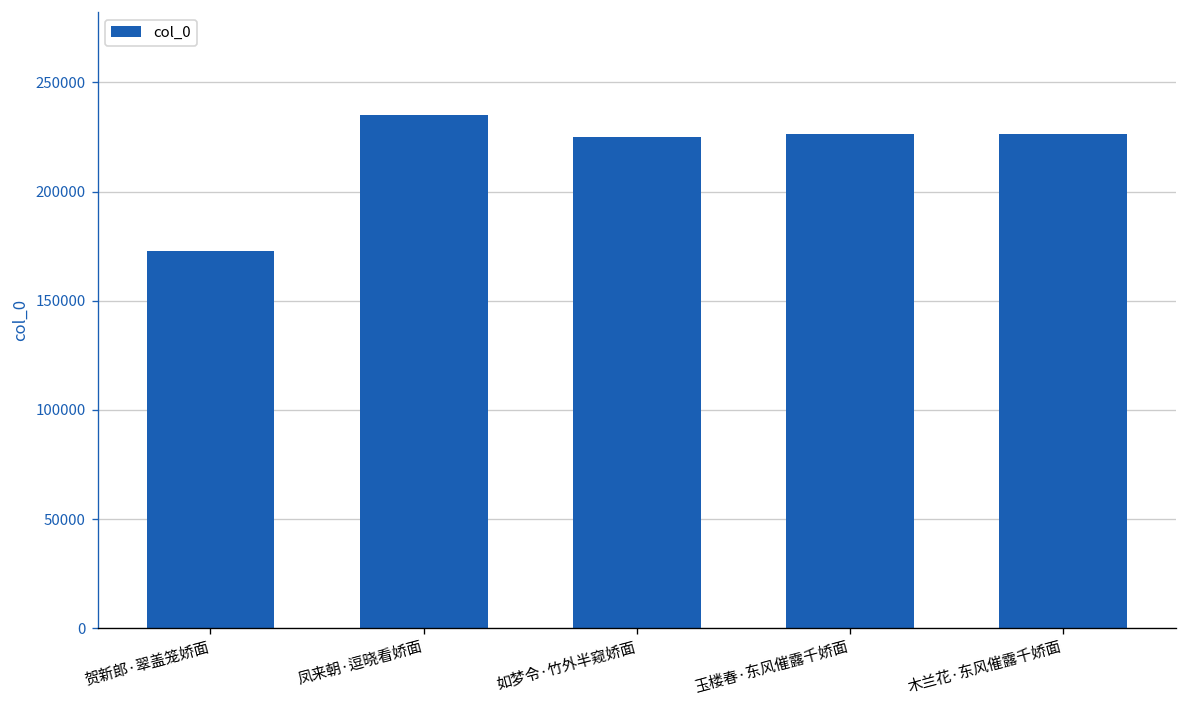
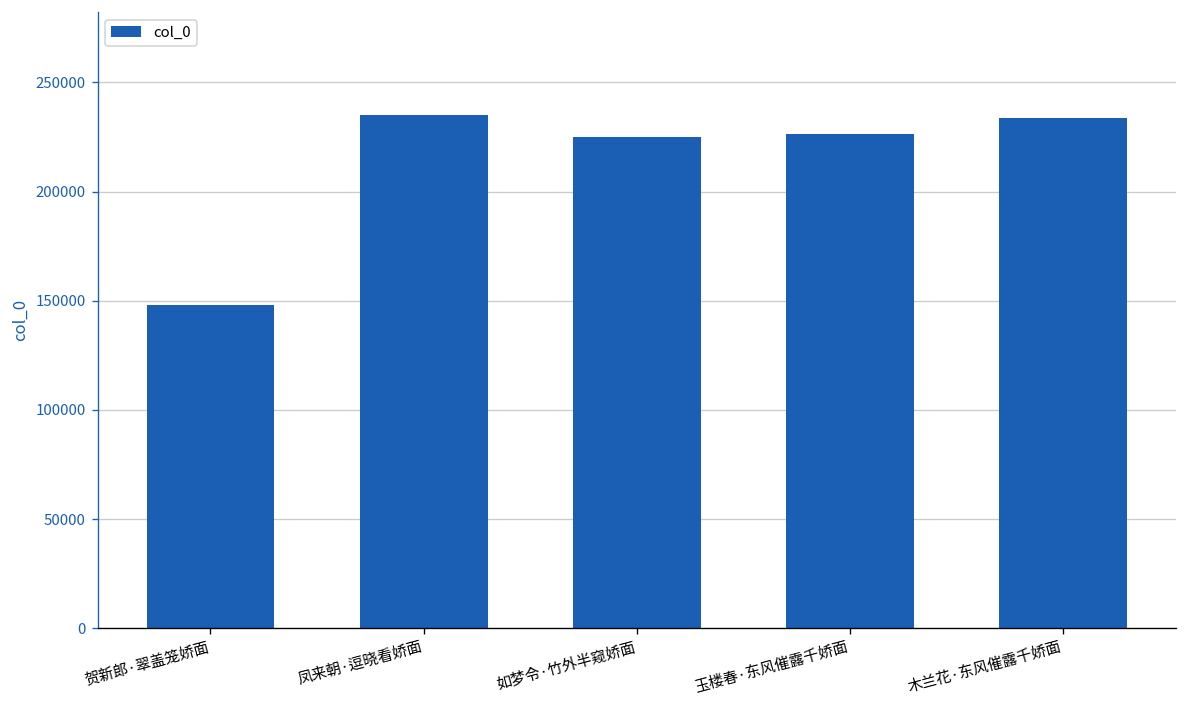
  {
-   "贺新郎·翠盖笼娇面": 173000,
+   "贺新郎·翠盖笼娇面": 148000,
    "凤来朝·逗晓看娇面": 235000,
    "如梦令·竹外半窥娇面": 225000,
    "玉楼春·东风催露千娇面": 226000,
-   "木兰花·东风催露千娇面": 226000
+   "木兰花·东风催露千娇面": 234000
  }
